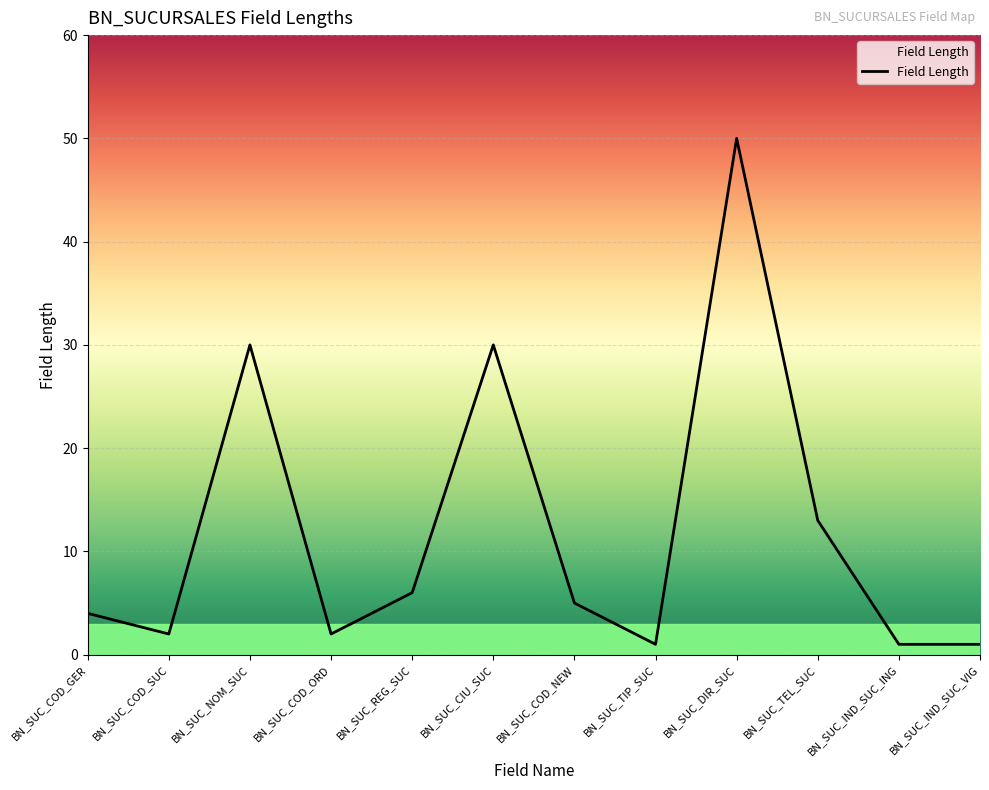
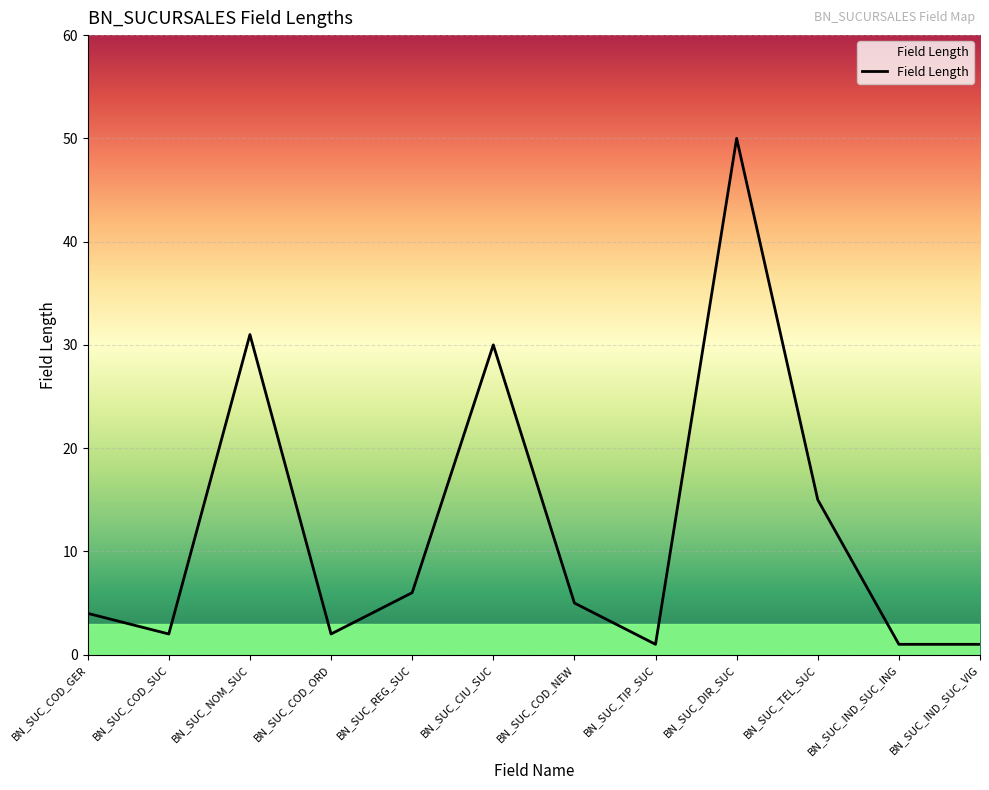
  {
    "BN_SUC_COD_GER": 4,
-   "BN_SUC_NOM_SUC": 30,
+   "BN_SUC_NOM_SUC": 31,
    "BN_SUC_REG_SUC": 6,
    "BN_SUC_CIU_SUC": 30,
    "BN_SUC_COD_NEW": 5,
    "BN_SUC_DIR_SUC": 50,
-   "BN_SUC_TEL_SUC": 13
+   "BN_SUC_TEL_SUC": 15
  }
